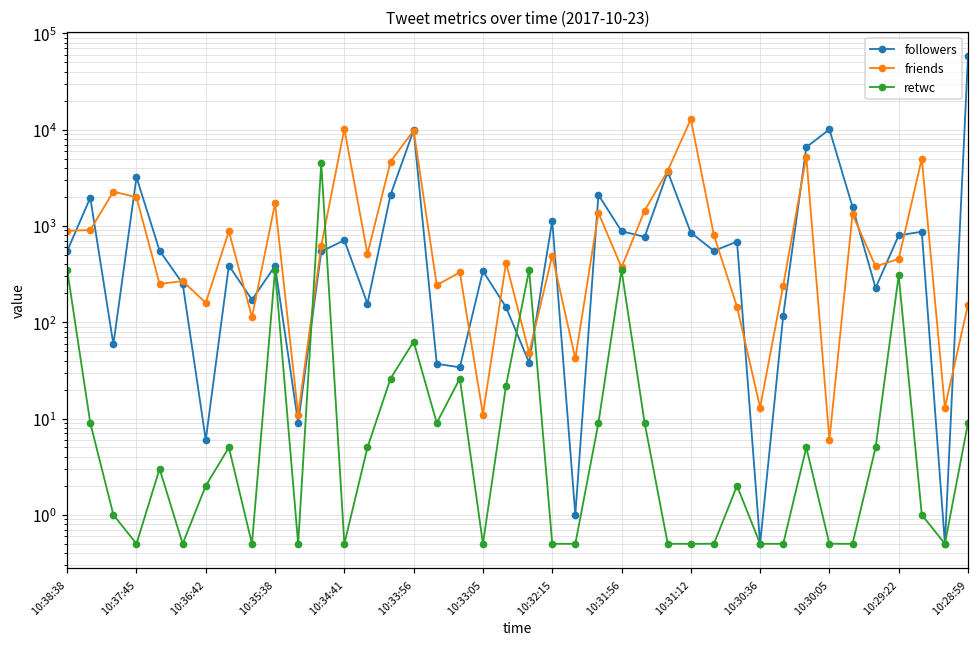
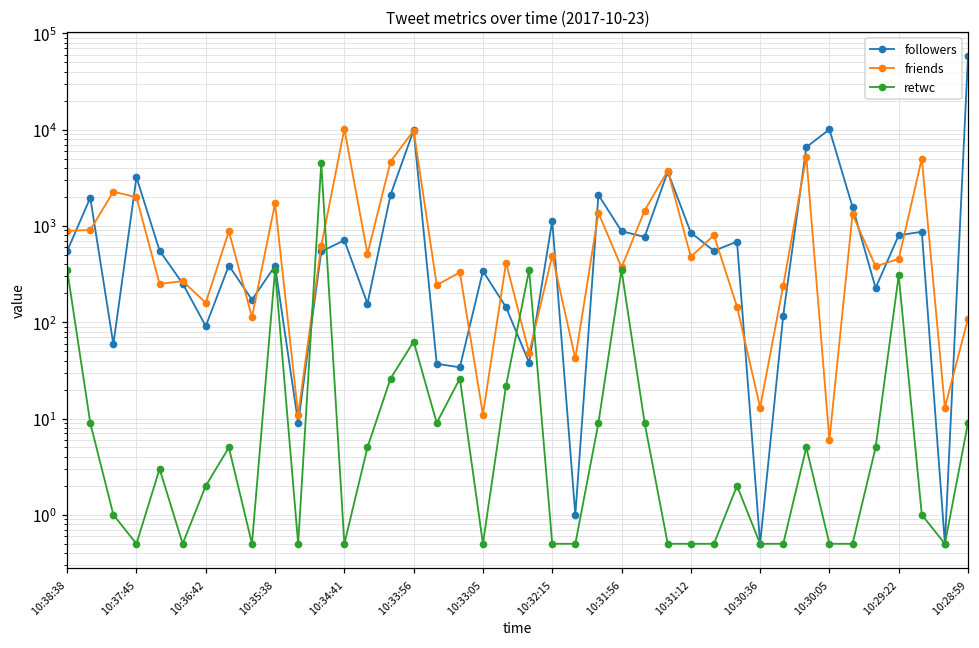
  {
    "followers": {
      "10:38:38": 500,
      "10:37:45": 3200,
-     "10:36:42": 6,
+     "10:36:42": 90,
      "10:35:38": 400,
      "10:34:41": 700,
      "10:33:05": 340,
      "10:32:15": 1100,
      "10:31:12": 900,
      "10:30:05": 10000,
      "10:29:22": 800,
      "10:28:59": 60000
    },
    "friends": {
      "10:38:38": 900,
      "10:37:45": 2000,
      "10:36:42": 160,
      "10:35:38": 1700,
      "10:34:41": 10000,
      "10:33:05": 11,
      "10:32:15": 500,
-     "10:31:12": 13000,
+     "10:31:12": 500,
      "10:30:36": 13,
      "10:30:05": 6,
      "10:29:22": 500,
-     "10:28:59": 150
+     "10:28:59": 110
    },
    "retwc": {
      "10:38:38": 350,
      "10:37:45": 0.5,
      "10:36:42": 2,
      "10:35:38": 350,
      "10:34:41": 0.5,
      "10:33:56": 60,
      "10:33:05": 0.5,
      "10:32:15": 0.5,
      "10:31:12": 0.5,
      "10:30:05": 0.5,
      "10:29:22": 310,
      "10:28:59": 9
    }
  }
